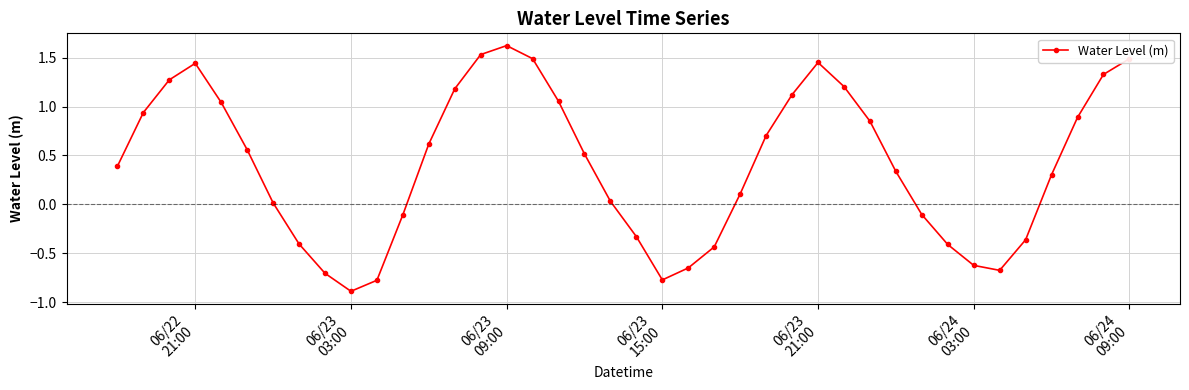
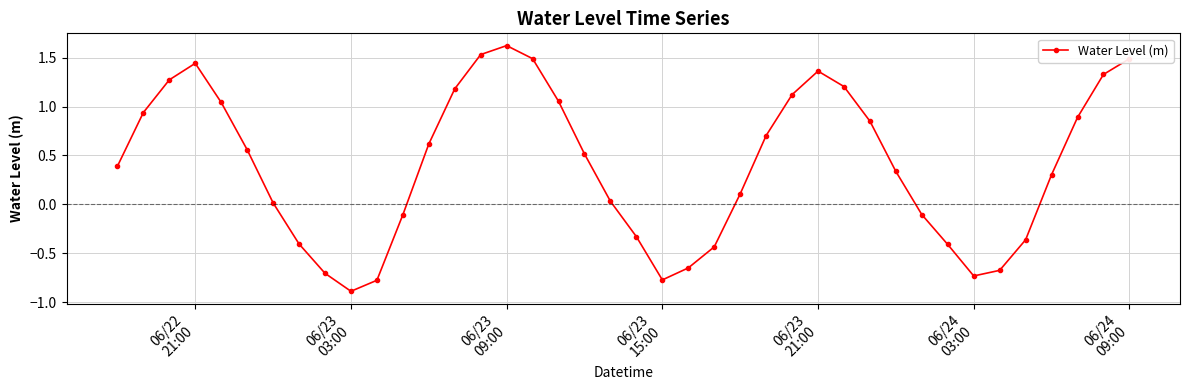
  {
    "06/22 21:00": 1.4,
    "06/23 03:00": -0.9,
    "06/23 09:00": 1.6,
    "06/23 15:00": -0.8,
-   "06/23 21:00": 1.5,
-   "06/24 03:00": -0.6
+   "06/23 21:00": 1.4,
+   "06/24 03:00": -0.7
  }
